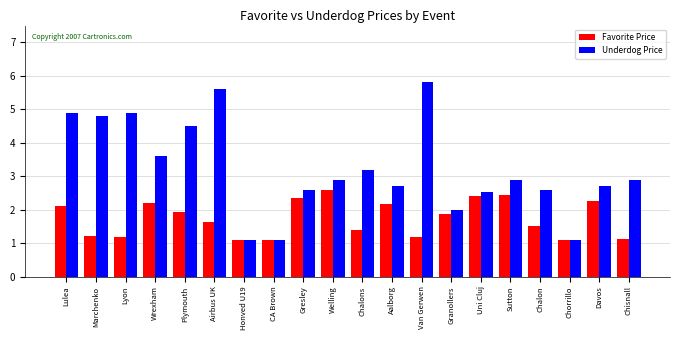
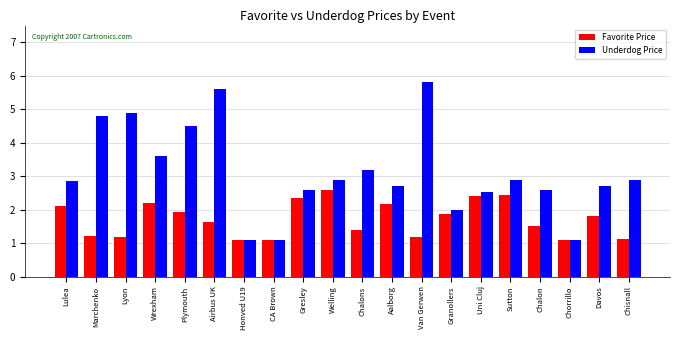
  {
    "Favorite Price": {
      "Lulea": 2.1,
      "Marchenko": 1.2,
      "Lyon": 1.2,
      "Wrexham": 2.2,
      "Plymouth": 1.9,
      "Airbus UK": 1.6,
      "Honved U19": 1.1,
      "CA Brown": 1.1,
      "Gresley": 2.4,
      "Welling": 2.6,
      "Chalons": 1.4,
      "Aalborg": 2.2,
      "Van Gerwen": 1.2,
      "Granollers": 1.9,
      "Uni Cluj": 2.4,
      "Sutton": 2.4,
      "Chalon": 1.5,
      "Chorrillo": 1.1,
-     "Davos": 2.3,
+     "Davos": 1.8,
      "Chisnall": 1.1
    },
    "Underdog Price": {
-     "Lulea": 4.9,
+     "Lulea": 2.9,
      "Marchenko": 4.8,
      "Lyon": 4.9,
      "Wrexham": 3.6,
      "Plymouth": 4.5,
      "Airbus UK": 5.6,
      "Honved U19": 1.1,
      "CA Brown": 1.1,
      "Gresley": 2.6,
      "Welling": 2.9,
      "Chalons": 3.2,
      "Aalborg": 2.7,
      "Van Gerwen": 5.8,
      "Granollers": 2.0,
      "Uni Cluj": 2.5,
      "Sutton": 2.9,
      "Chalon": 2.6,
      "Chorrillo": 1.1,
      "Davos": 2.7,
      "Chisnall": 2.9
    }
  }
